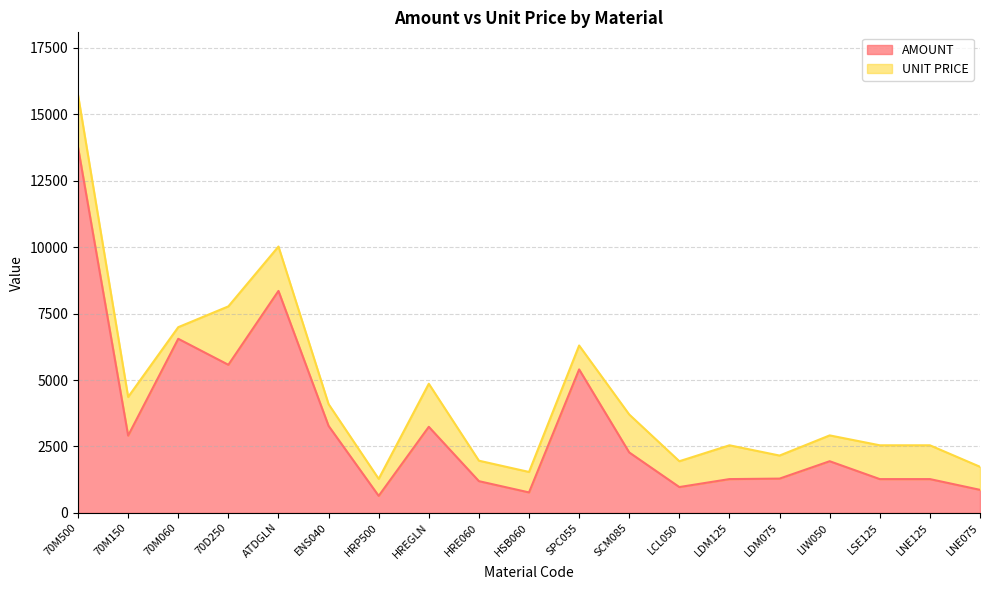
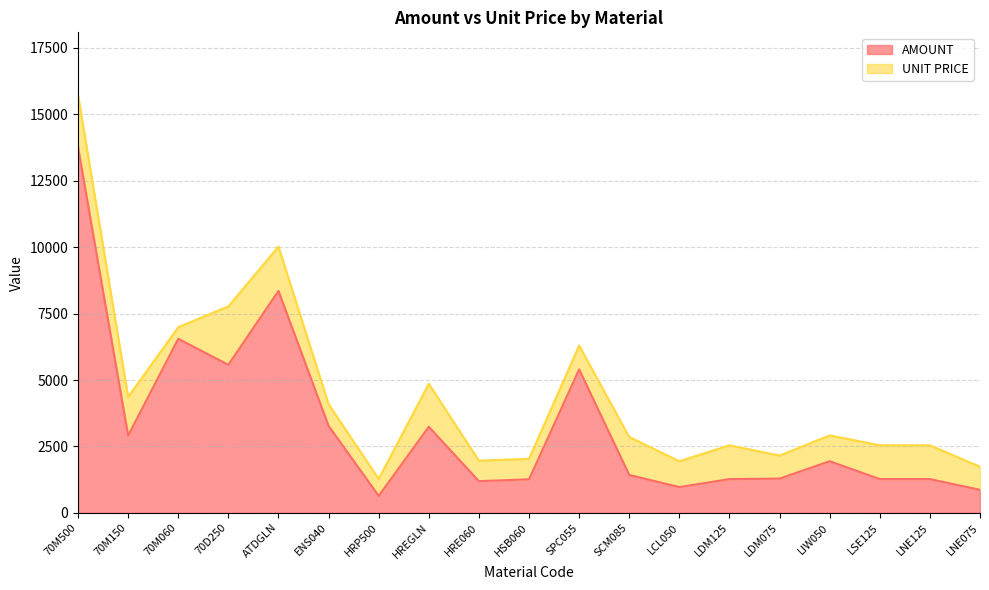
  {
    "AMOUNT": {
      "70M500": 13800,
      "70M150": 2900,
      "70M060": 6600,
      "70D250": 5600,
      "ATDGLN": 8400,
      "ENS040": 3300,
      "HRP500": 600,
      "HREGLN": 3200,
      "HRE060": 1200,
-     "HSB060": 800,
+     "HSB060": 1300,
      "SPC055": 5400,
-     "SCM085": 2300,
+     "SCM085": 1400,
      "LCL050": 1000,
      "LDM125": 1300,
      "LDM075": 1300,
      "LIW050": 1900,
      "LSE125": 1300,
      "LNE125": 1300,
      "LNE075": 900
    },
    "UNIT PRICE": {
      "70M500": 2000,
      "70M150": 1500,
      "70M060": 400,
      "70D250": 2200,
      "ATDGLN": 1700,
      "ENS040": 800,
      "HRP500": 600,
      "HREGLN": 1600,
      "HRE060": 800,
      "HSB060": 800,
      "SPC055": 900,
      "SCM085": 1400,
      "LCL050": 1000,
      "LDM125": 1300,
      "LDM075": 900,
      "LIW050": 1000,
      "LSE125": 1300,
      "LNE125": 1300,
      "LNE075": 900
    }
  }
